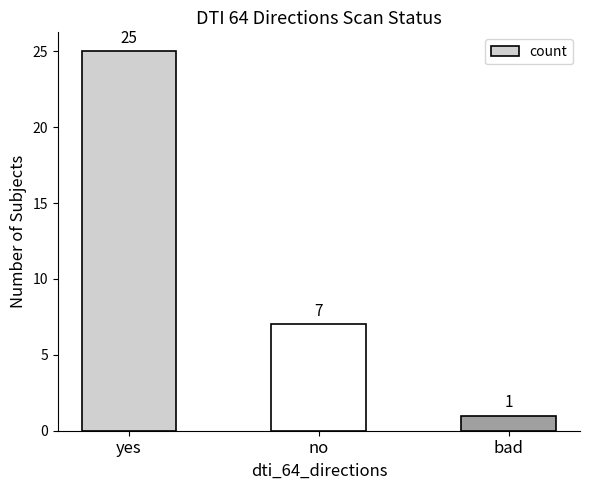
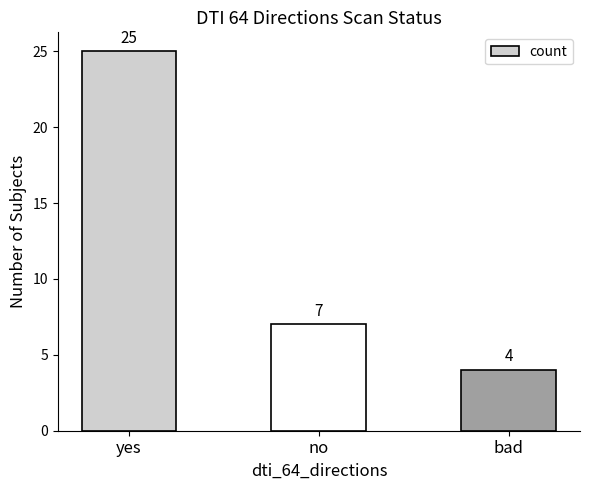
  {
    "yes": 25,
    "no": 7,
-   "bad": 1
+   "bad": 4
  }
